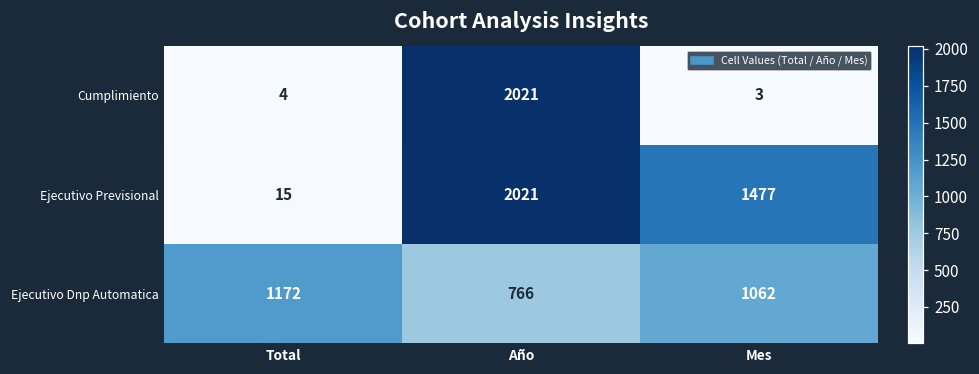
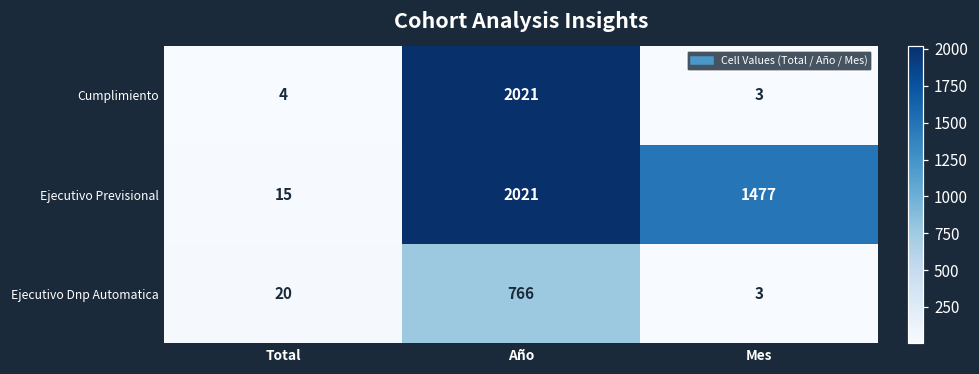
  {
    "Cumplimiento": {
      "Total": 4,
      "Año": 2021,
      "Mes": 3
    },
    "Ejecutivo Previsional": {
      "Total": 15,
      "Año": 2021,
      "Mes": 1477
    },
    "Ejecutivo Dnp Automatica": {
-     "Total": 1172,
+     "Total": 20,
      "Año": 766,
-     "Mes": 1062
+     "Mes": 3
    }
  }
